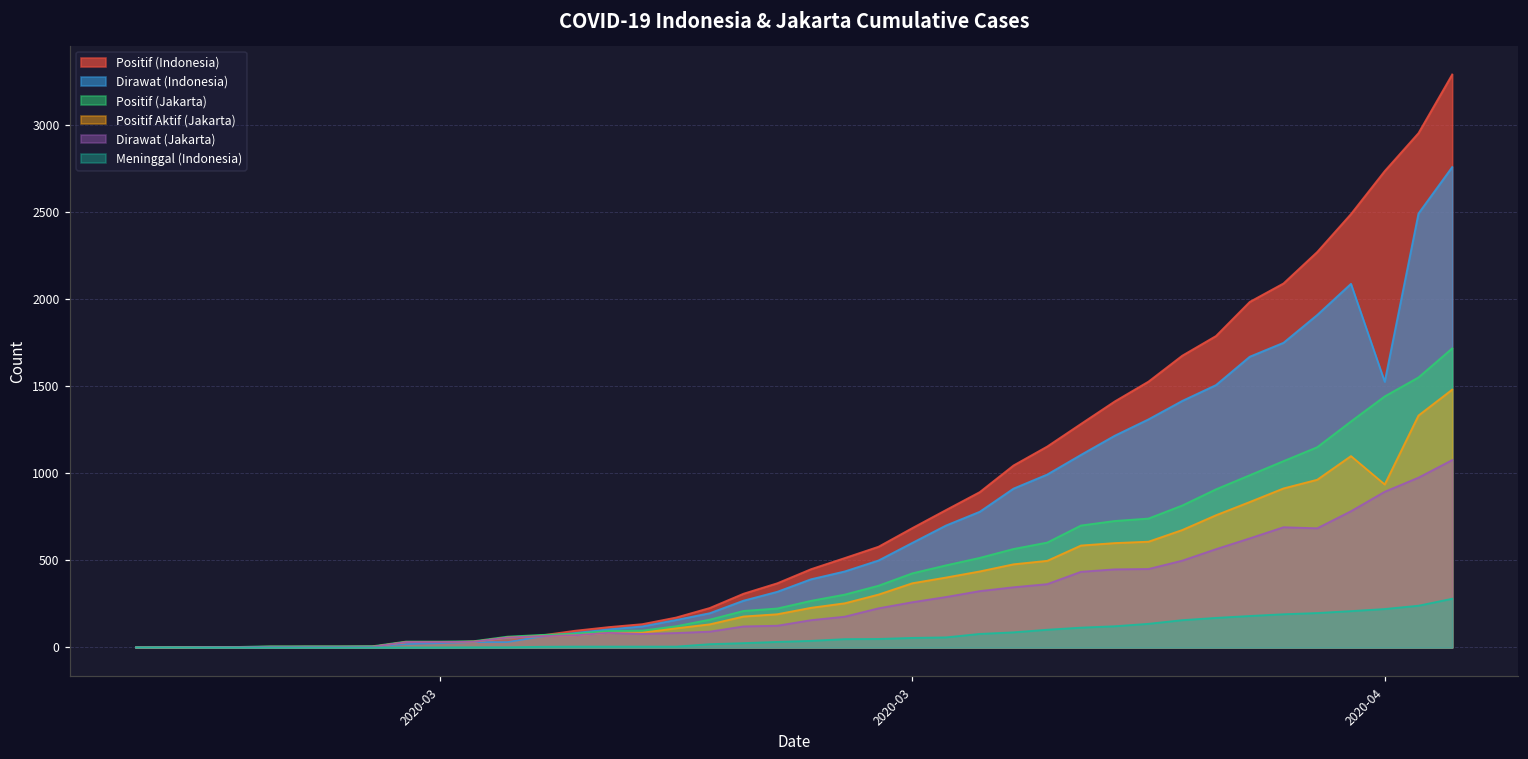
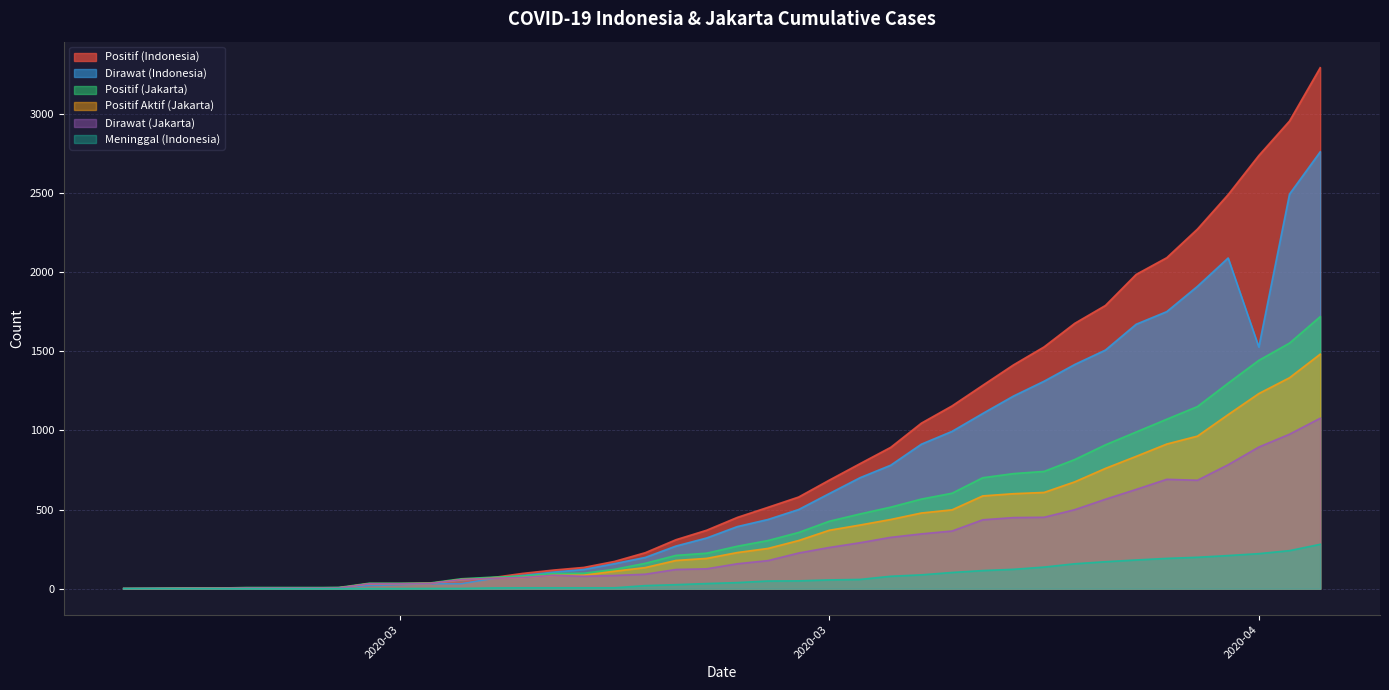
  {
    "Positif (Indonesia)": {
      "2020-04": 2740
    },
    "Dirawat (Indonesia)": {
      "2020-04": 1530
    },
    "Positif Aktif (Jakarta)": {
-     "2020-04": 940
+     "2020-04": 1230
    },
    "Dirawat (Jakarta)": {
      "2020-04": 900
    }
  }
